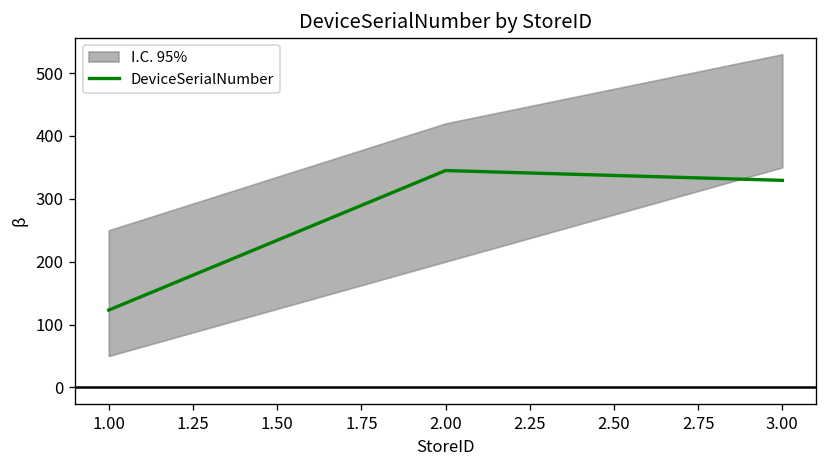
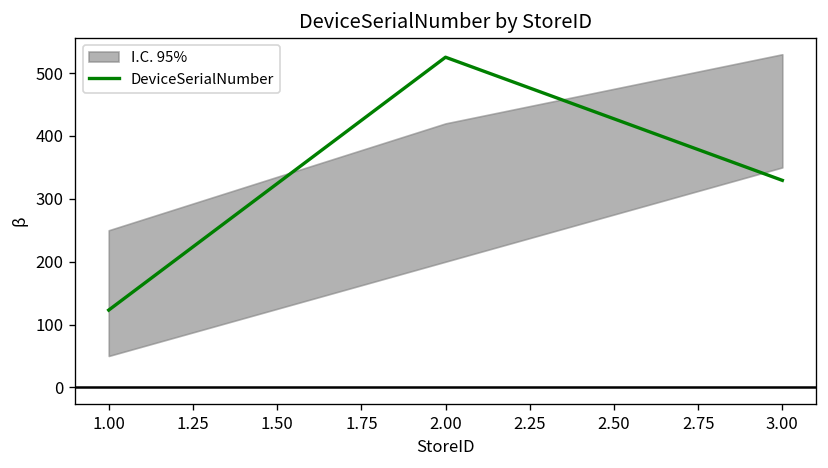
  {
    "DeviceSerialNumber": {
      "1.00": 120,
-     "2.00": 350,
+     "2.00": 530,
      "3.00": 330
    }
  }
